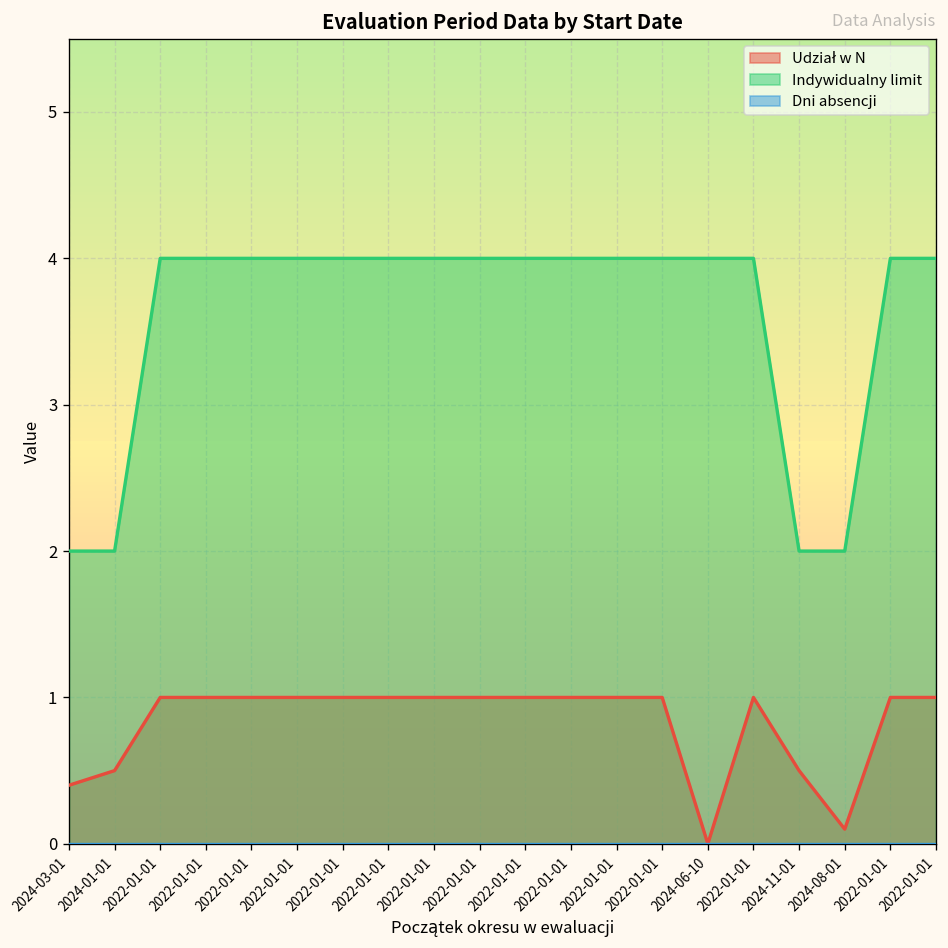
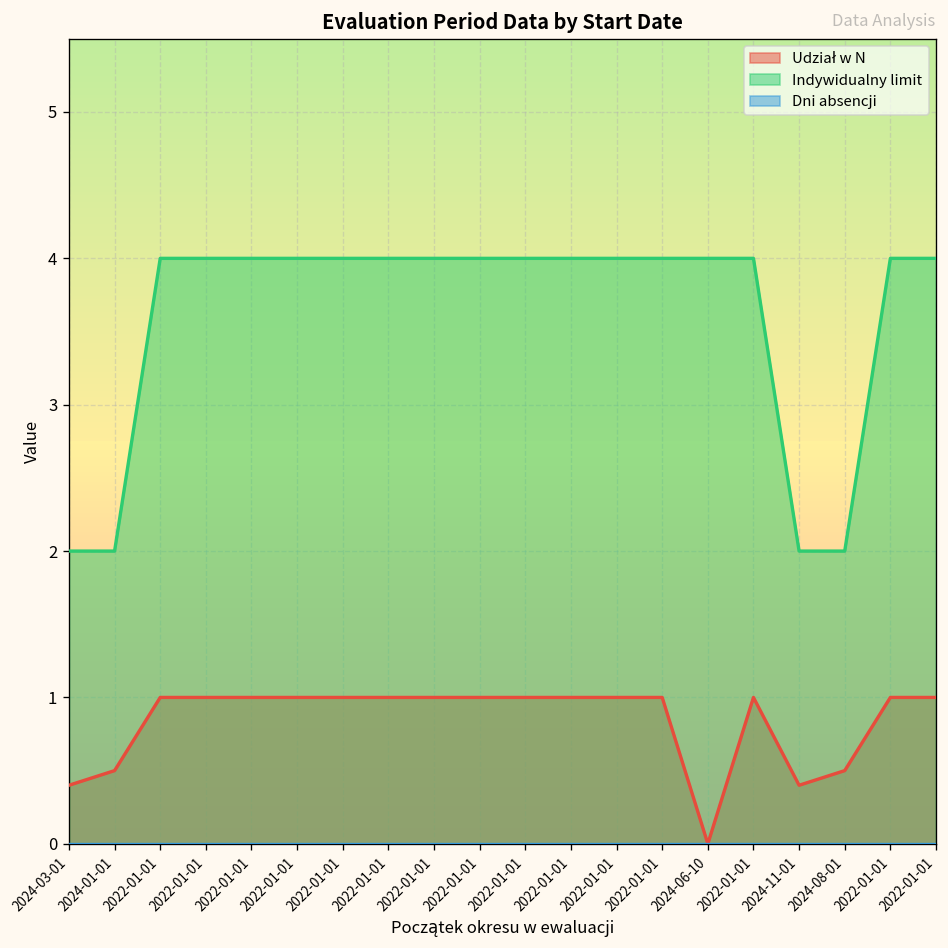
  {
    "Udział w N": {
      "2024-03-01": 0.4,
      "2024-01-01": 0.5,
-     "2024-11-01": 0.5,
-     "2024-08-01": 0.1
+     "2024-11-01": 0.4,
+     "2024-08-01": 0.5
    },
    "Indywidualny limit": {
      "2024-03-01": 2.0,
      "2024-01-01": 2.0,
      "2024-06-10": 4.0,
      "2024-11-01": 2.0,
      "2024-08-01": 2.0
    },
    "Dni absencji": {
      "2024-03-01": 0.0,
      "2024-01-01": 0.0,
      "2024-11-01": 0.0,
      "2024-08-01": 0.0
    }
  }
